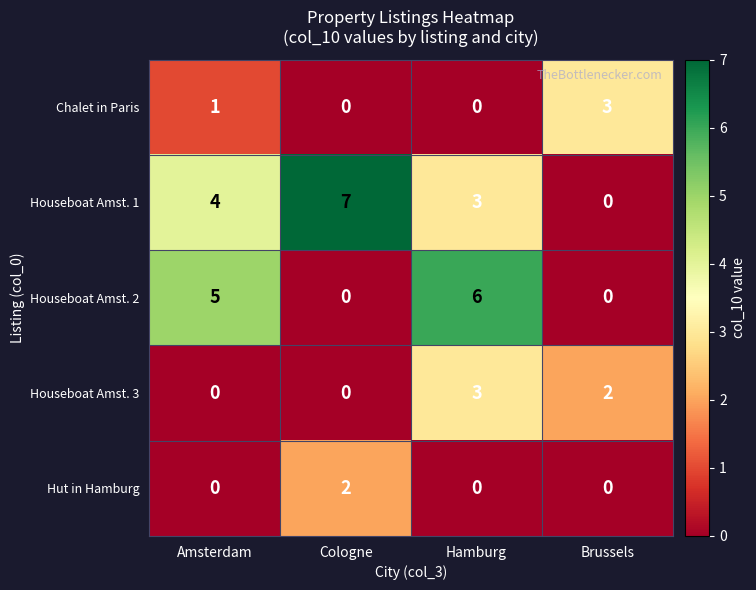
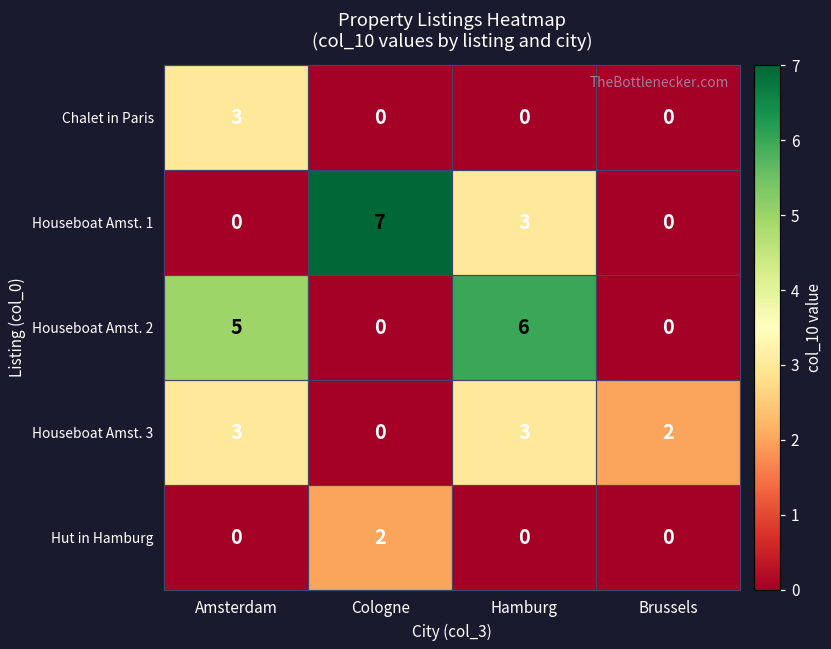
  {
    "Chalet in Paris": {
-     "Amsterdam": 1,
+     "Amsterdam": 3,
      "Cologne": 0,
      "Hamburg": 0,
-     "Brussels": 3
+     "Brussels": 0
    },
    "Houseboat Amst. 1": {
-     "Amsterdam": 4,
+     "Amsterdam": 0,
      "Cologne": 7,
      "Hamburg": 3,
      "Brussels": 0
    },
    "Houseboat Amst. 2": {
      "Amsterdam": 5,
      "Cologne": 0,
      "Hamburg": 6,
      "Brussels": 0
    },
    "Houseboat Amst. 3": {
-     "Amsterdam": 0,
+     "Amsterdam": 3,
      "Cologne": 0,
      "Hamburg": 3,
      "Brussels": 2
    },
    "Hut in Hamburg": {
      "Amsterdam": 0,
      "Cologne": 2,
      "Hamburg": 0,
      "Brussels": 0
    }
  }
